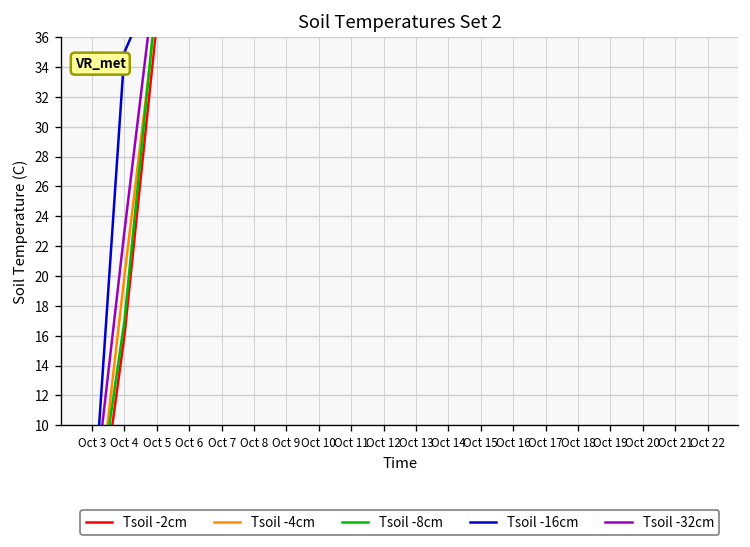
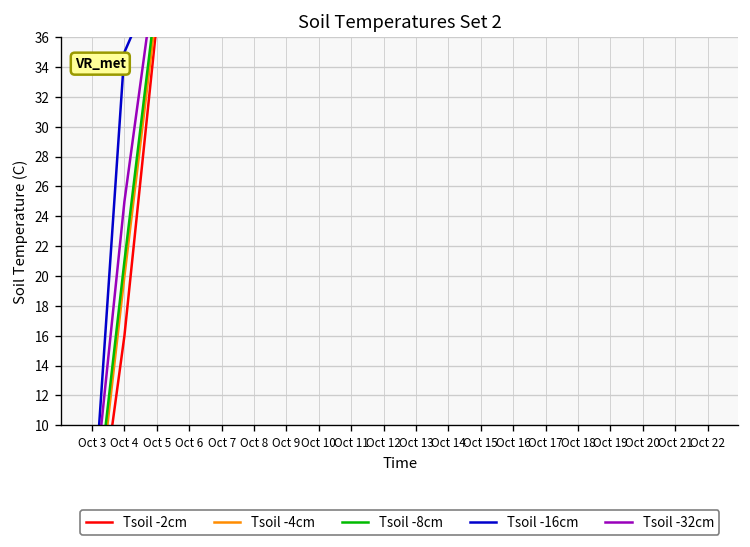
  {
    "Tsoil -2cm": {
      "Oct 4": 16
    },
    "Tsoil -4cm": {
      "Oct 4": 20
    },
    "Tsoil -8cm": {
-     "Oct 4": 17
+     "Oct 4": 21
    },
    "Tsoil -16cm": {
      "Oct 4": 35
    },
    "Tsoil -32cm": {
-     "Oct 4": 23
+     "Oct 4": 25
    }
  }
